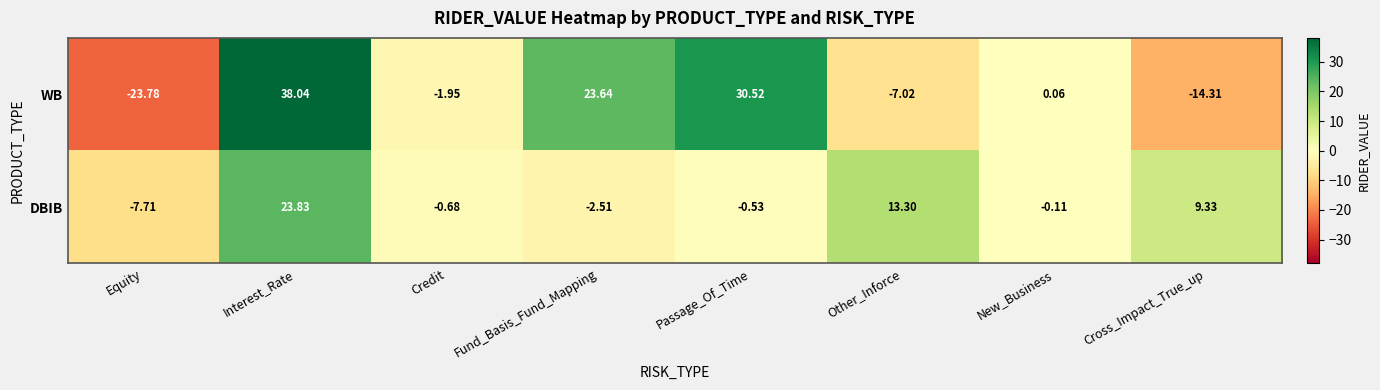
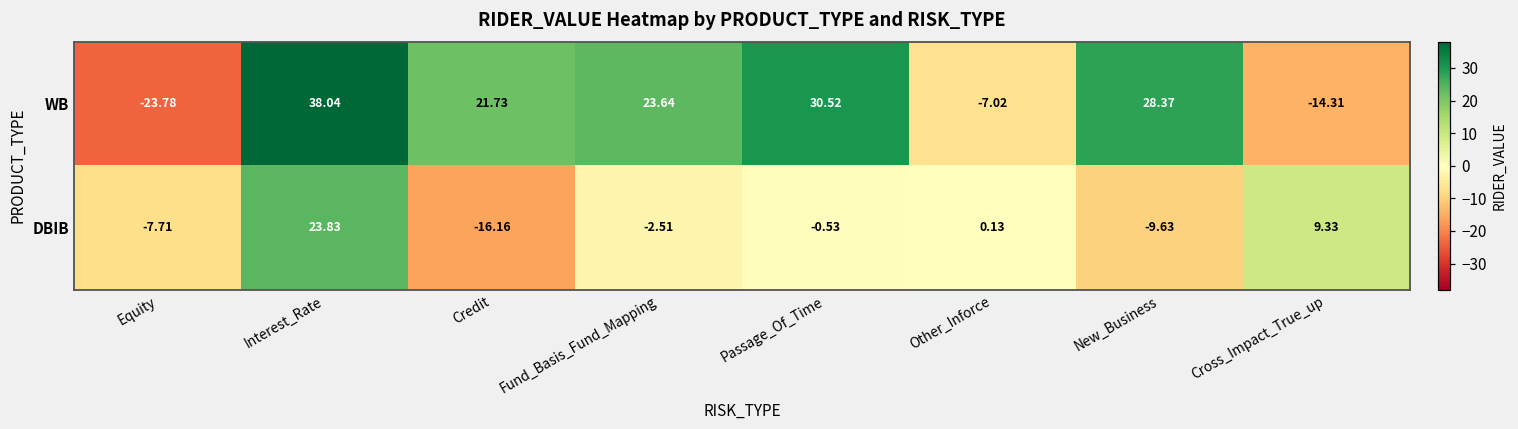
  {
    "WB": {
      "Equity": -23.78,
      "Interest_Rate": 38.04,
-     "Credit": -1.95,
+     "Credit": 21.73,
      "Fund_Basis_Fund_Mapping": 23.64,
      "Passage_Of_Time": 30.52,
      "Other_Inforce": -7.02,
-     "New_Business": 0.06,
+     "New_Business": 28.37,
      "Cross_Impact_True_up": -14.31
    },
    "DBIB": {
      "Equity": -7.71,
      "Interest_Rate": 23.83,
-     "Credit": -0.68,
+     "Credit": -16.16,
      "Fund_Basis_Fund_Mapping": -2.51,
      "Passage_Of_Time": -0.53,
-     "Other_Inforce": 13.30,
-     "New_Business": -0.11,
+     "Other_Inforce": 0.13,
+     "New_Business": -9.63,
      "Cross_Impact_True_up": 9.33
    }
  }
